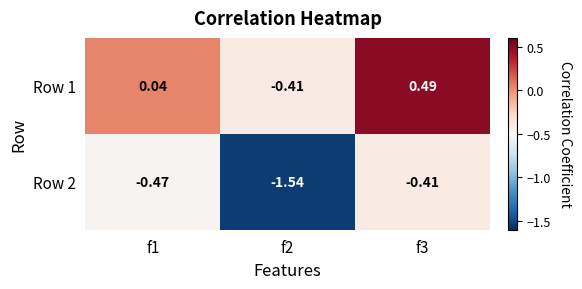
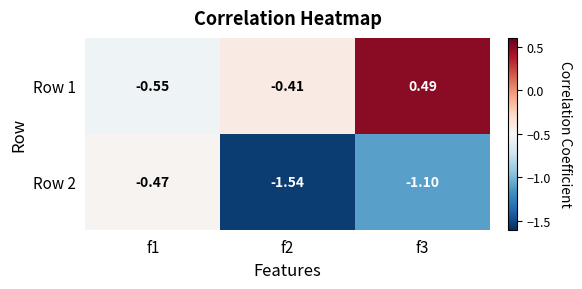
  {
    "Row 1": {
-     "f1": 0.04,
+     "f1": -0.55,
      "f2": -0.41,
      "f3": 0.49
    },
    "Row 2": {
      "f1": -0.47,
      "f2": -1.54,
-     "f3": -0.41
+     "f3": -1.10
    }
  }
